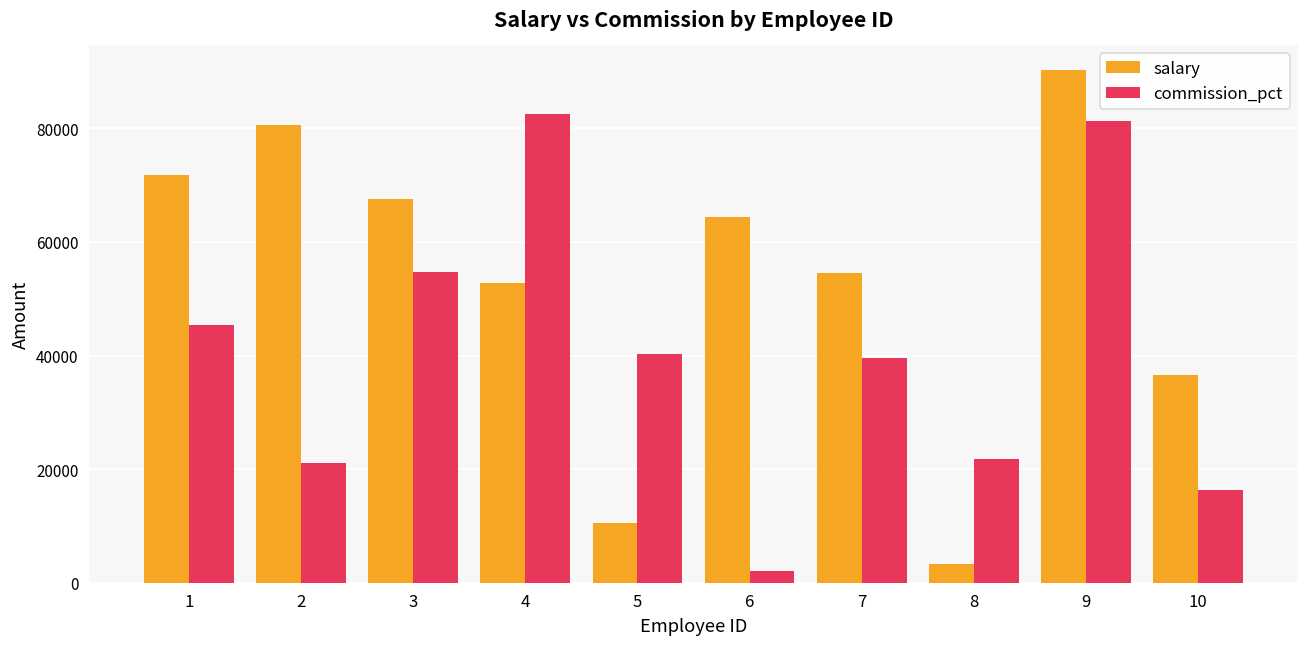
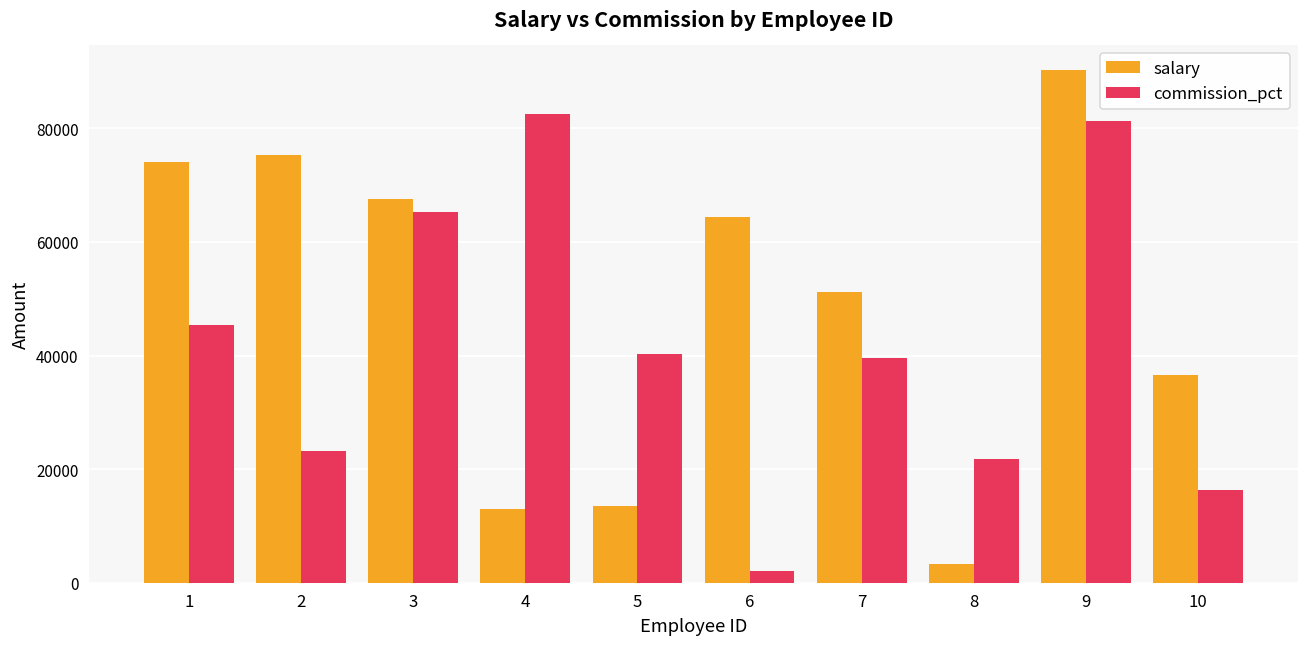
  {
    "salary": {
-     "1": 72000,
-     "2": 81000,
+     "1": 74000,
+     "2": 75000,
      "3": 68000,
-     "4": 53000,
-     "5": 10000,
+     "4": 13000,
+     "5": 13000,
      "6": 64000,
-     "7": 55000,
+     "7": 51000,
      "8": 3000,
      "9": 90000,
      "10": 37000
    },
    "commission_pct": {
      "1": 45000,
-     "2": 21000,
-     "3": 55000,
+     "2": 23000,
+     "3": 65000,
      "4": 82000,
      "5": 40000,
      "6": 2000,
      "7": 40000,
      "8": 22000,
      "9": 81000,
      "10": 16000
    }
  }
